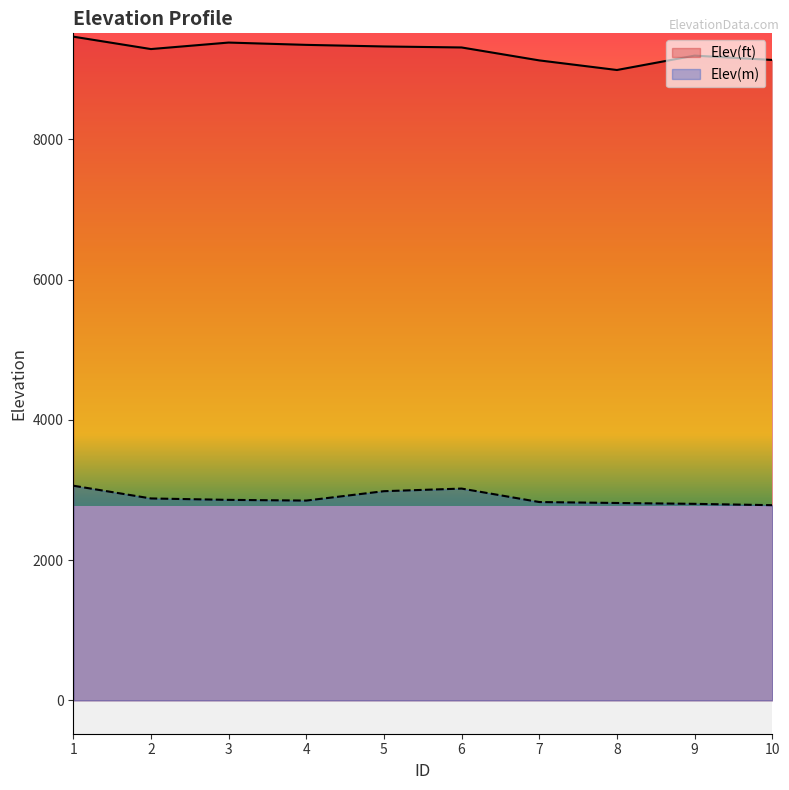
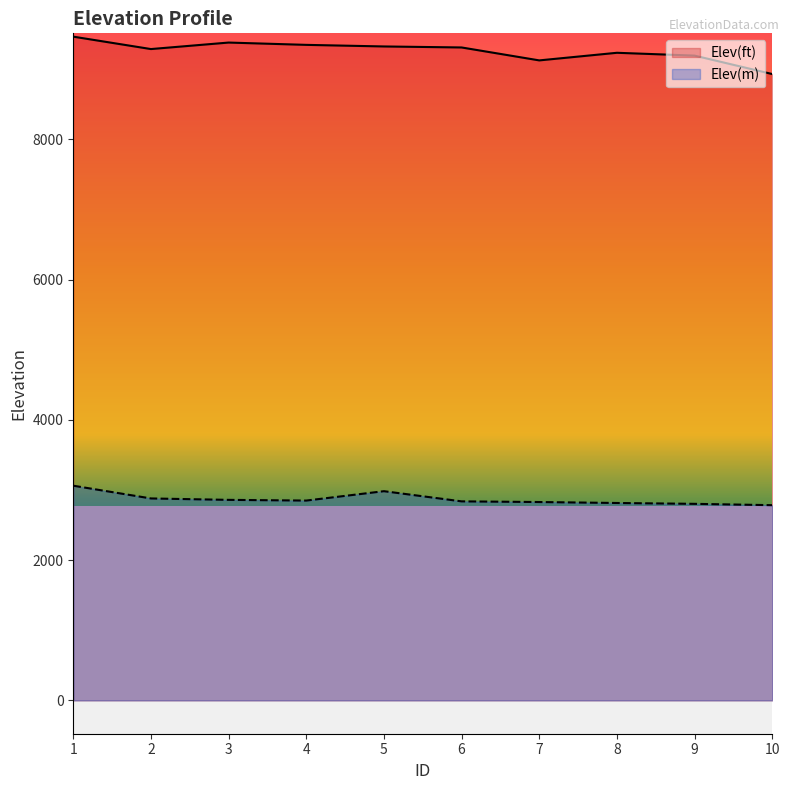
  {
    "Elev(ft)": {
      "1": 9500,
      "2": 9300,
      "3": 9400,
      "4": 9300,
      "5": 9300,
      "6": 9300,
      "7": 9100,
-     "8": 9000,
-     "10": 9100
+     "8": 9200,
+     "10": 8900
    },
    "Elev(m)": {
      "1": 3100,
      "2": 2900,
      "3": 2900,
      "4": 2800,
      "5": 3000,
-     "6": 3000,
+     "6": 2800,
      "7": 2800,
      "8": 2800,
      "9": 2800,
      "10": 2800
    }
  }
